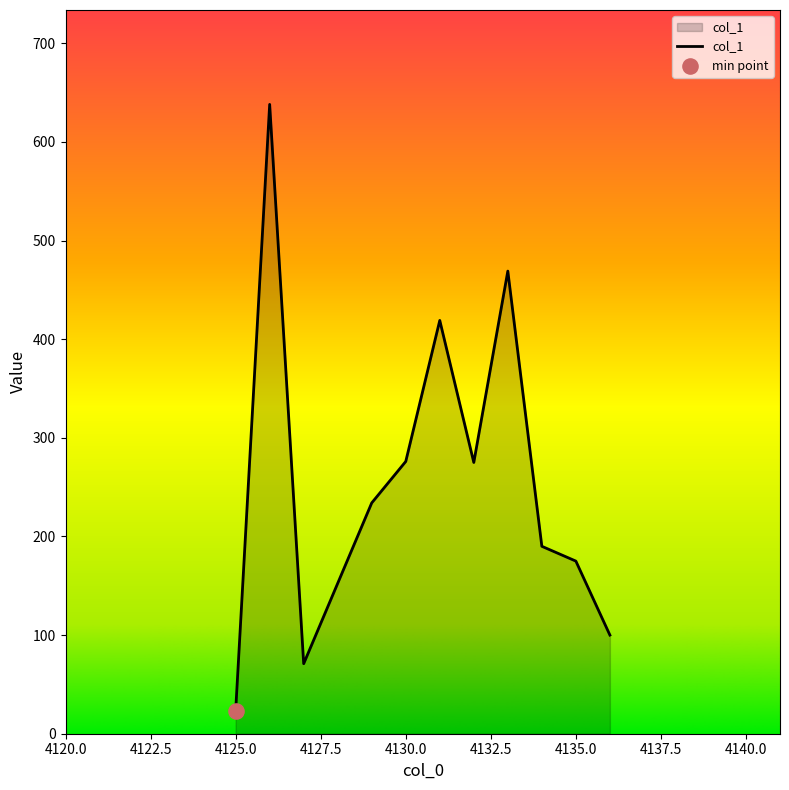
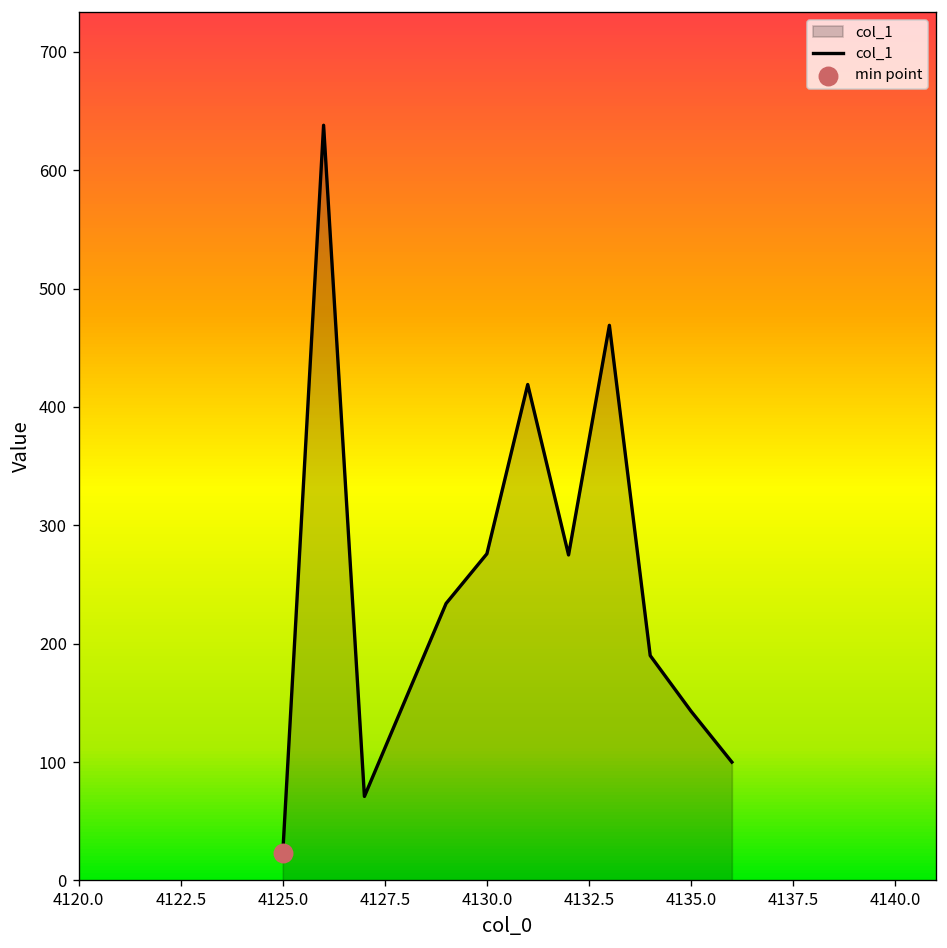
  {
    "col_1": {
      "4130.0": 280,
-     "4135.0": 180
+     "4135.0": 140
    }
  }
